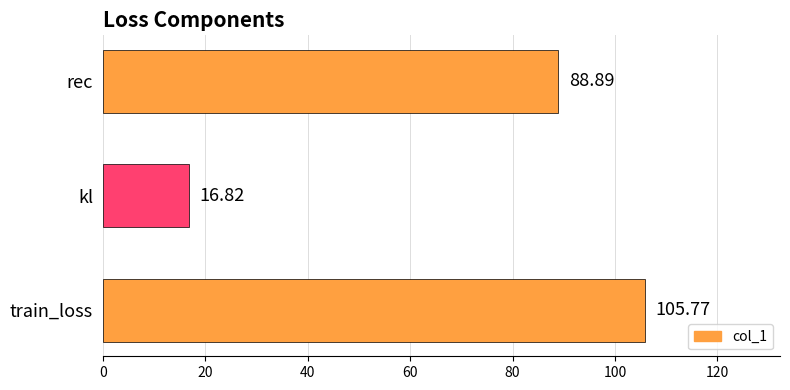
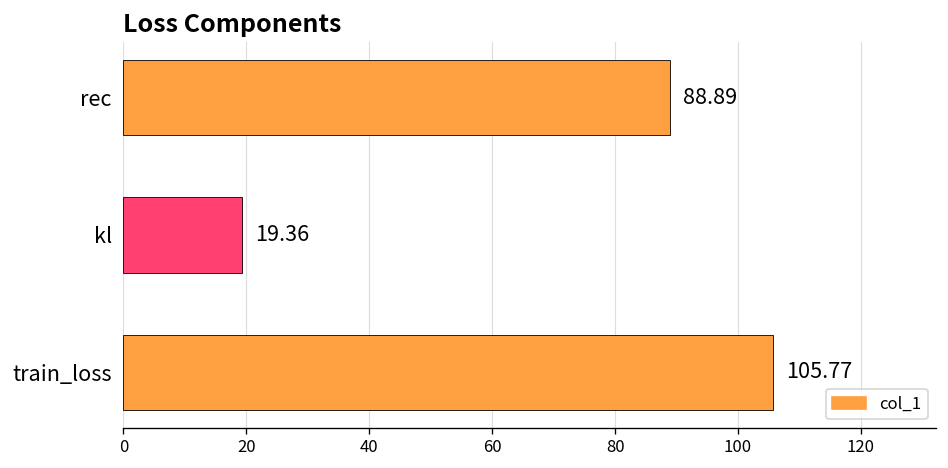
  {
    "rec": 88.89,
-   "kl": 16.82,
+   "kl": 19.36,
    "train_loss": 105.77
  }
